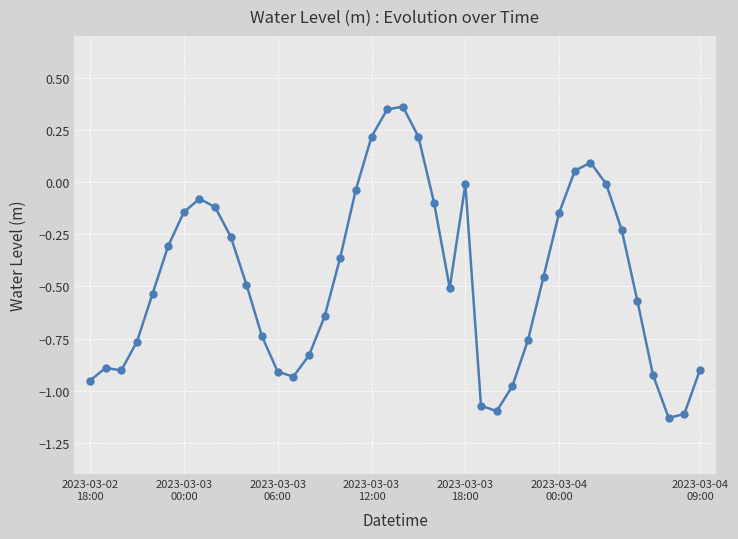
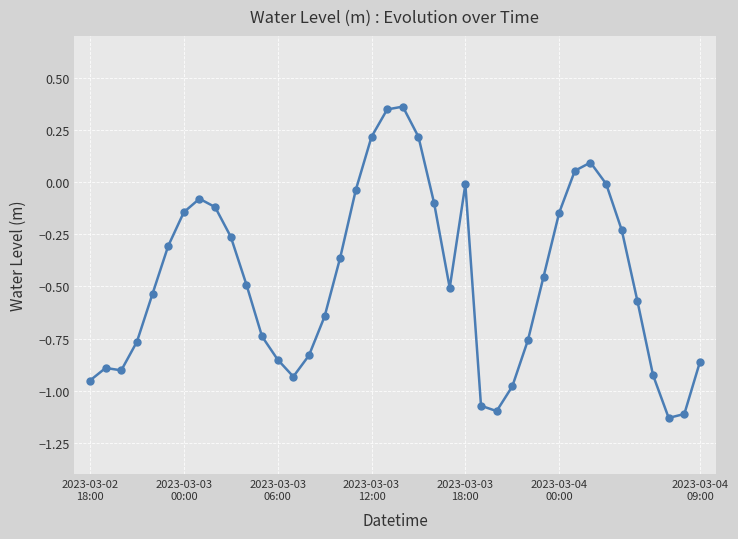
  {
    "2023-03-02 18:00": -0.95,
    "2023-03-03 00:00": -0.14,
-   "2023-03-03 06:00": -0.91,
+   "2023-03-03 06:00": -0.85,
    "2023-03-03 12:00": 0.22,
    "2023-03-03 18:00": -0.01,
    "2023-03-04 00:00": -0.15,
-   "2023-03-04 09:00": -0.90
+   "2023-03-04 09:00": -0.86
  }
